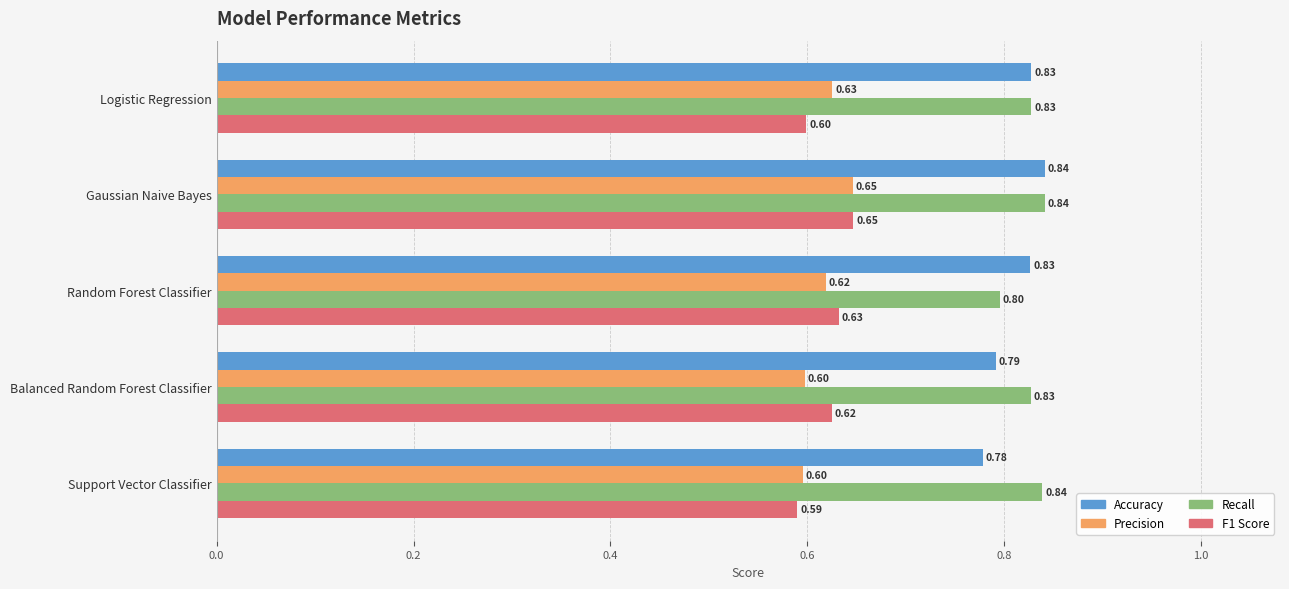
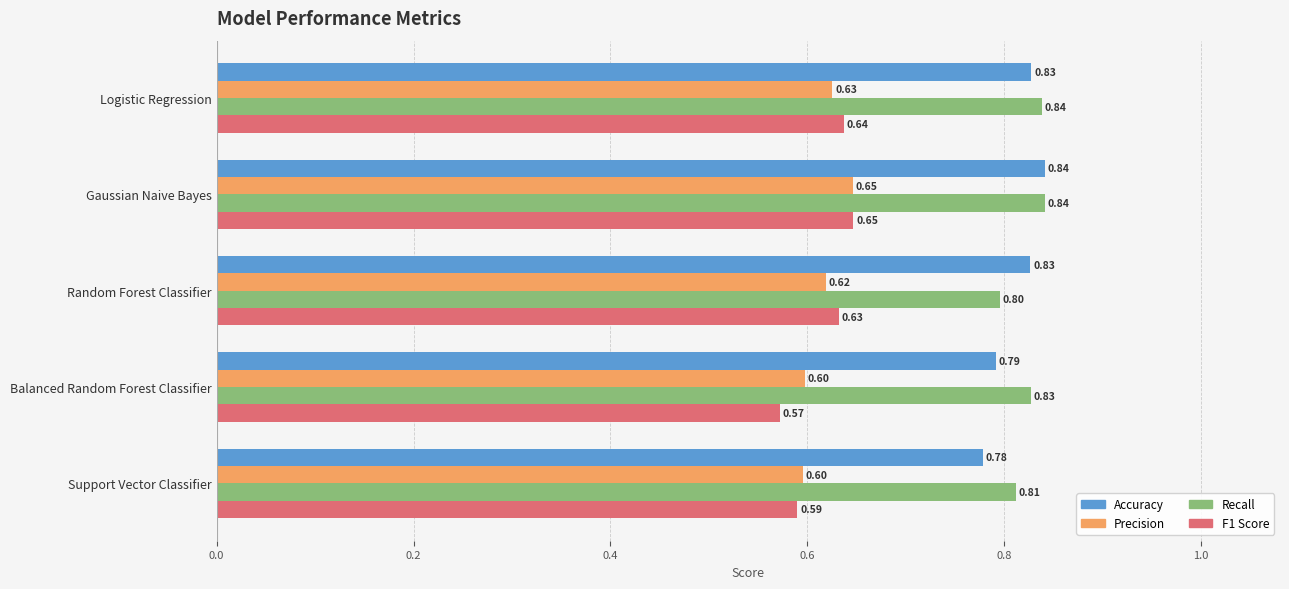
  {
    "Accuracy": {
      "Logistic Regression": 0.83,
      "Gaussian Naive Bayes": 0.84,
      "Random Forest Classifier": 0.83,
      "Balanced Random Forest Classifier": 0.79,
      "Support Vector Classifier": 0.78
    },
    "Precision": {
      "Logistic Regression": 0.63,
      "Gaussian Naive Bayes": 0.65,
      "Random Forest Classifier": 0.62,
      "Balanced Random Forest Classifier": 0.60,
      "Support Vector Classifier": 0.60
    },
    "Recall": {
-     "Logistic Regression": 0.83,
+     "Logistic Regression": 0.84,
      "Gaussian Naive Bayes": 0.84,
      "Random Forest Classifier": 0.80,
      "Balanced Random Forest Classifier": 0.83,
-     "Support Vector Classifier": 0.84
+     "Support Vector Classifier": 0.81
    },
    "F1 Score": {
-     "Logistic Regression": 0.60,
+     "Logistic Regression": 0.64,
      "Gaussian Naive Bayes": 0.65,
      "Random Forest Classifier": 0.63,
-     "Balanced Random Forest Classifier": 0.62,
+     "Balanced Random Forest Classifier": 0.57,
      "Support Vector Classifier": 0.59
    }
  }
